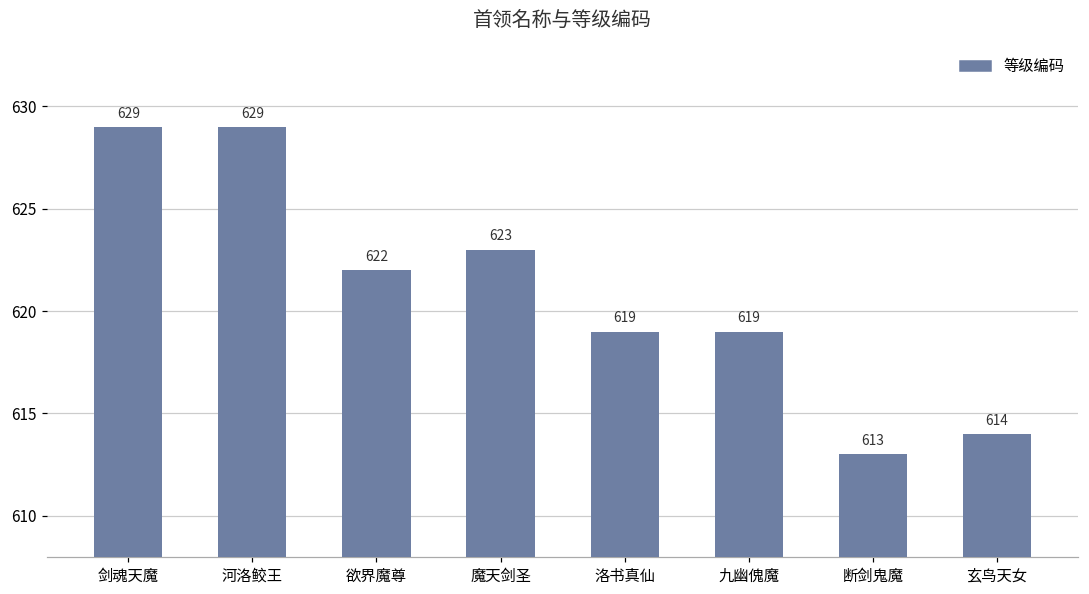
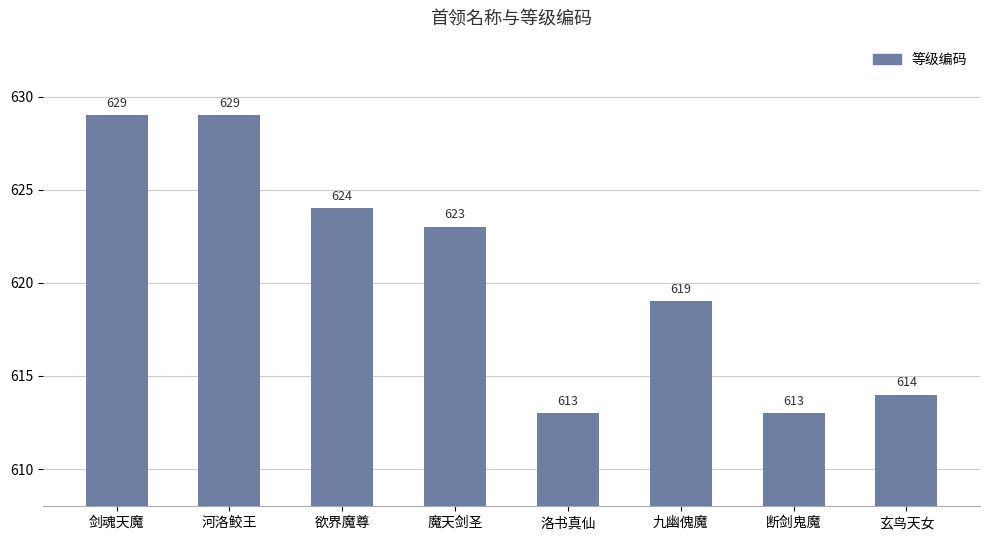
  {
    "剑魂天魔": 629,
    "河洛鲛王": 629,
-   "欲界魔尊": 622,
+   "欲界魔尊": 624,
    "魔天剑圣": 623,
-   "洛书真仙": 619,
+   "洛书真仙": 613,
    "九幽傀魔": 619,
    "断剑鬼魔": 613,
    "玄鸟天女": 614
  }
